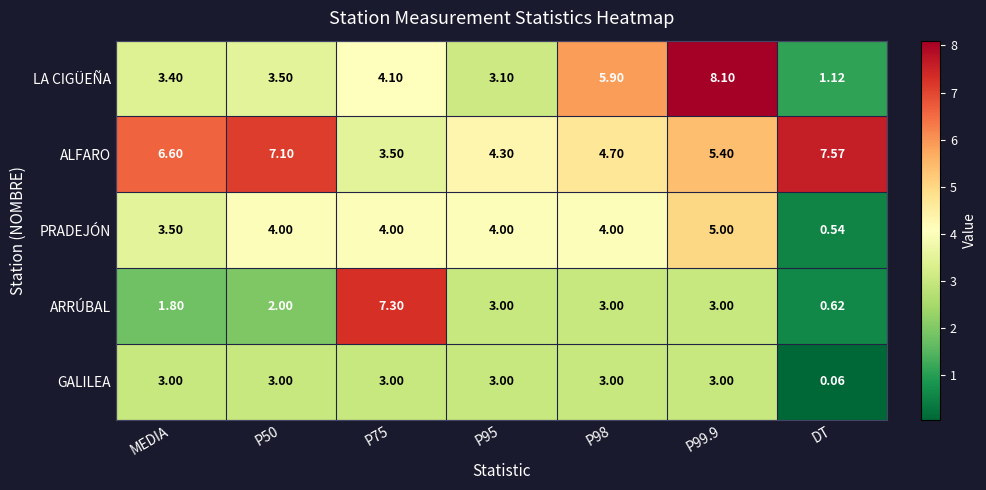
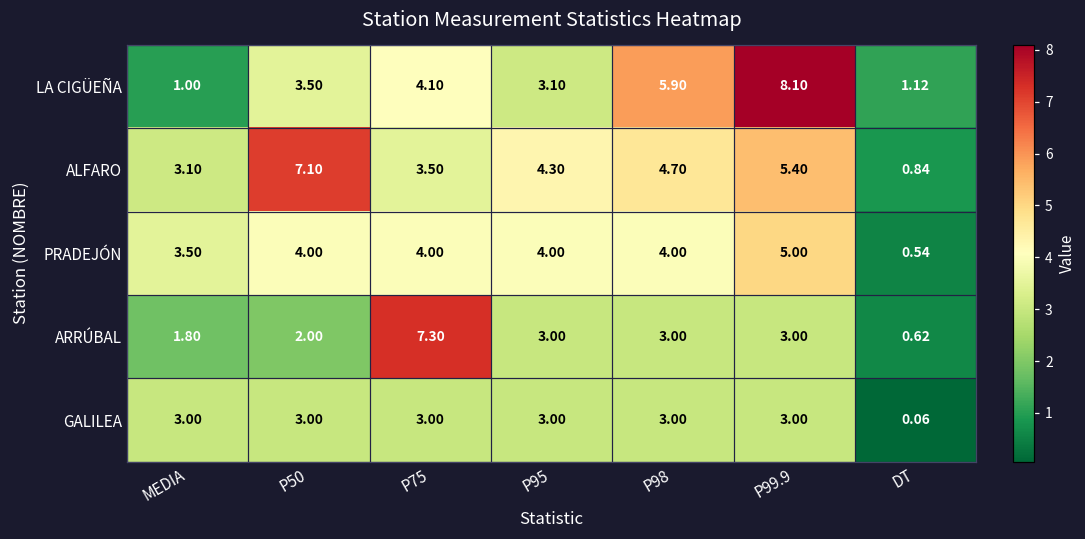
  {
    "LA CIGÜEÑA": {
-     "MEDIA": 3.40,
+     "MEDIA": 1.00,
      "P50": 3.50,
      "P75": 4.10,
      "P95": 3.10,
      "P98": 5.90,
      "P99.9": 8.10,
      "DT": 1.12
    },
    "ALFARO": {
-     "MEDIA": 6.60,
+     "MEDIA": 3.10,
      "P50": 7.10,
      "P75": 3.50,
      "P95": 4.30,
      "P98": 4.70,
      "P99.9": 5.40,
-     "DT": 7.57
+     "DT": 0.84
    },
    "PRADEJÓN": {
      "MEDIA": 3.50,
      "P50": 4.00,
      "P75": 4.00,
      "P95": 4.00,
      "P98": 4.00,
      "P99.9": 5.00,
      "DT": 0.54
    },
    "ARRÚBAL": {
      "MEDIA": 1.80,
      "P50": 2.00,
      "P75": 7.30,
      "P95": 3.00,
      "P98": 3.00,
      "P99.9": 3.00,
      "DT": 0.62
    },
    "GALILEA": {
      "MEDIA": 3.00,
      "P50": 3.00,
      "P75": 3.00,
      "P95": 3.00,
      "P98": 3.00,
      "P99.9": 3.00,
      "DT": 0.06
    }
  }
